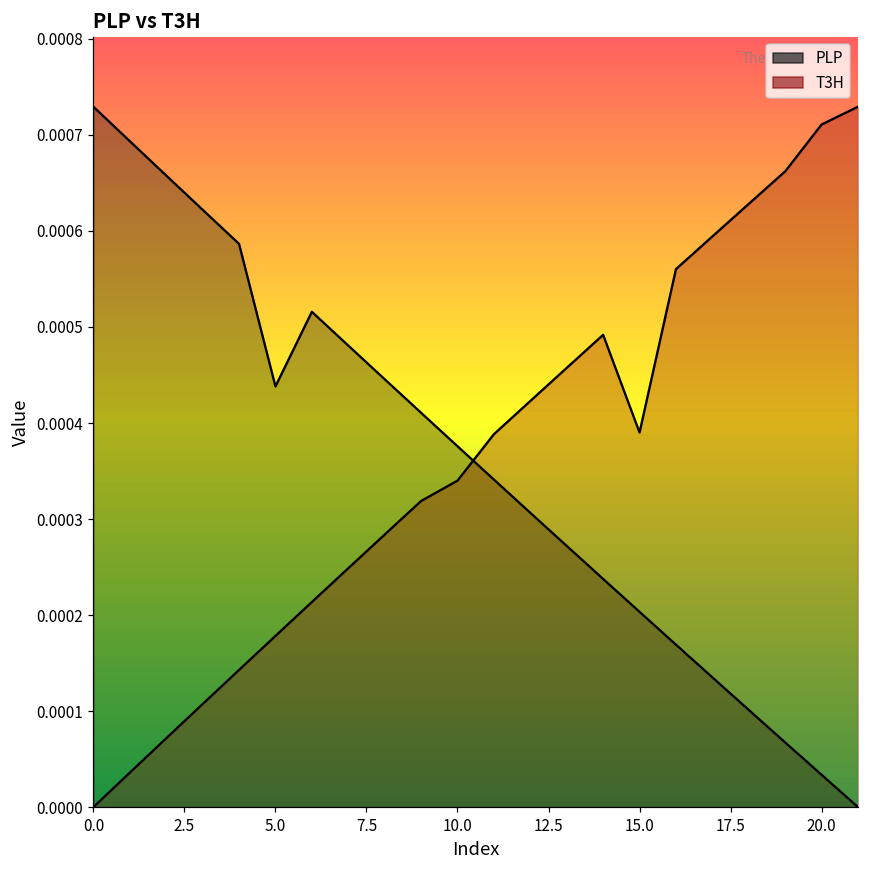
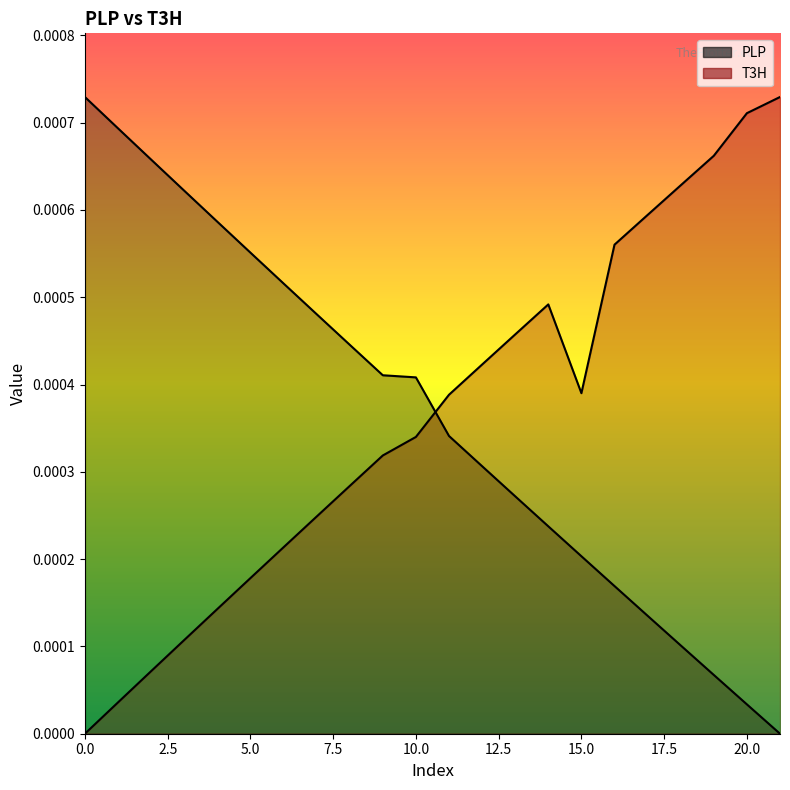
  {
    "PLP": {
      "0.0": 0.00073,
-     "5.0": 0.00044,
-     "10.0": 0.00038,
+     "5.0": 0.00055,
+     "10.0": 0.00041,
      "15.0": 0.00020,
      "20.0": 0.00003
    },
    "T3H": {
      "0.0": 0.00000,
      "5.0": 0.00018,
      "10.0": 0.00034,
      "15.0": 0.00039,
      "20.0": 0.00071
    }
  }
